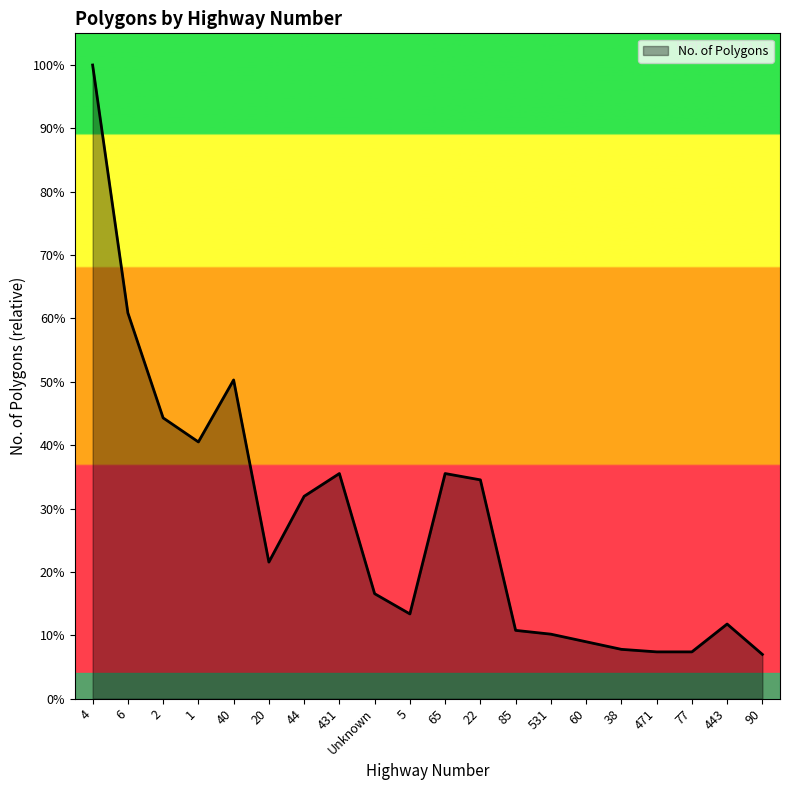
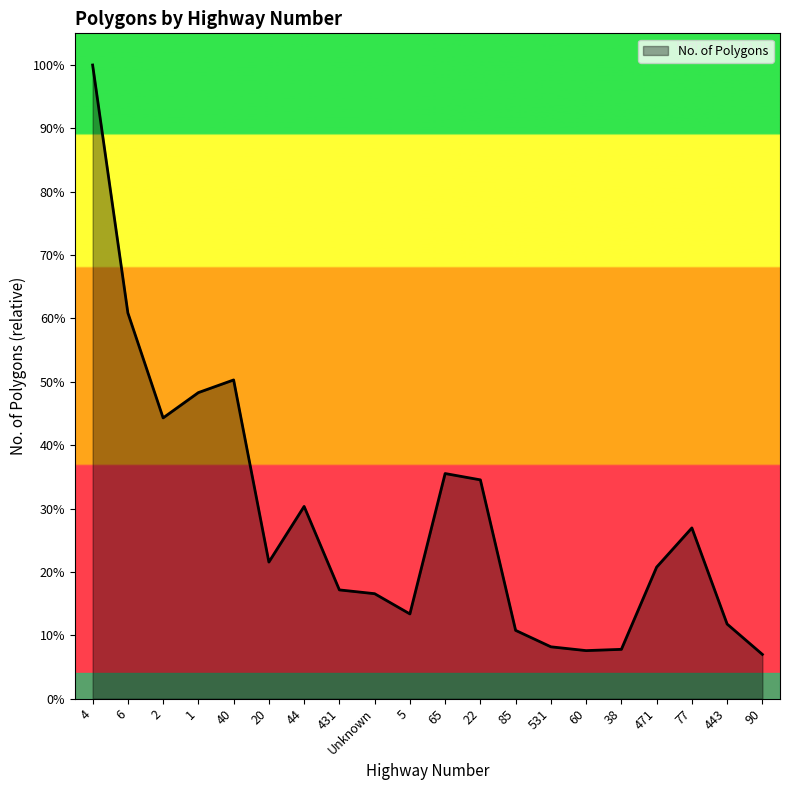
  {
    "4": "100%",
    "6": "61%",
    "2": "44%",
-   "1": "41%",
+   "1": "48%",
    "40": "50%",
    "20": "22%",
-   "44": "32%",
-   "431": "36%",
+   "44": "30%",
+   "431": "17%",
    "Unknown": "17%",
    "5": "13%",
    "65": "36%",
    "22": "35%",
    "85": "11%",
-   "531": "10%",
-   "60": "9%",
+   "531": "8%",
+   "60": "8%",
    "38": "8%",
-   "471": "7%",
-   "77": "7%",
+   "471": "21%",
+   "77": "27%",
    "443": "12%",
    "90": "7%"
  }
